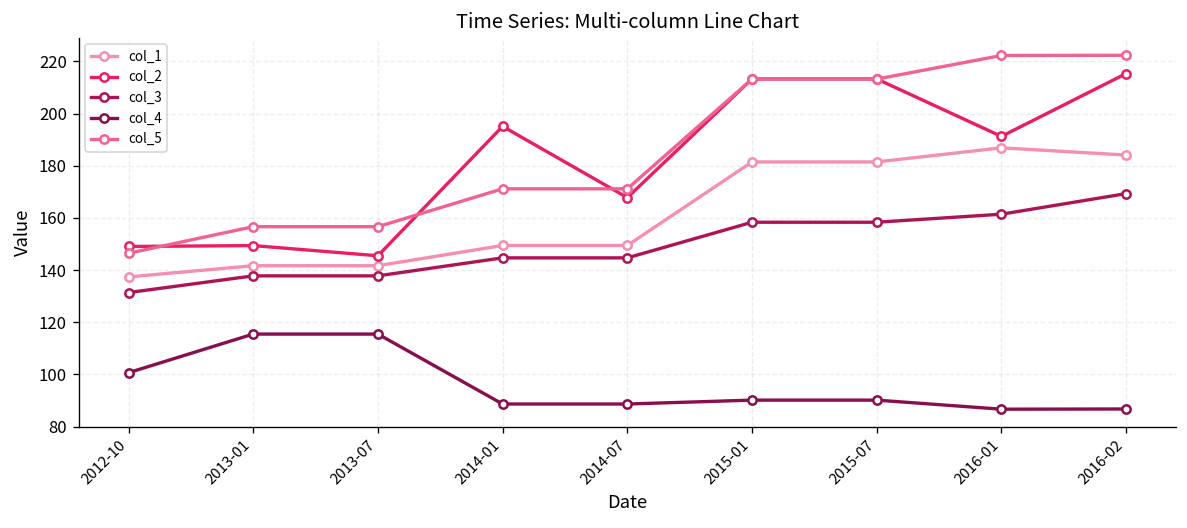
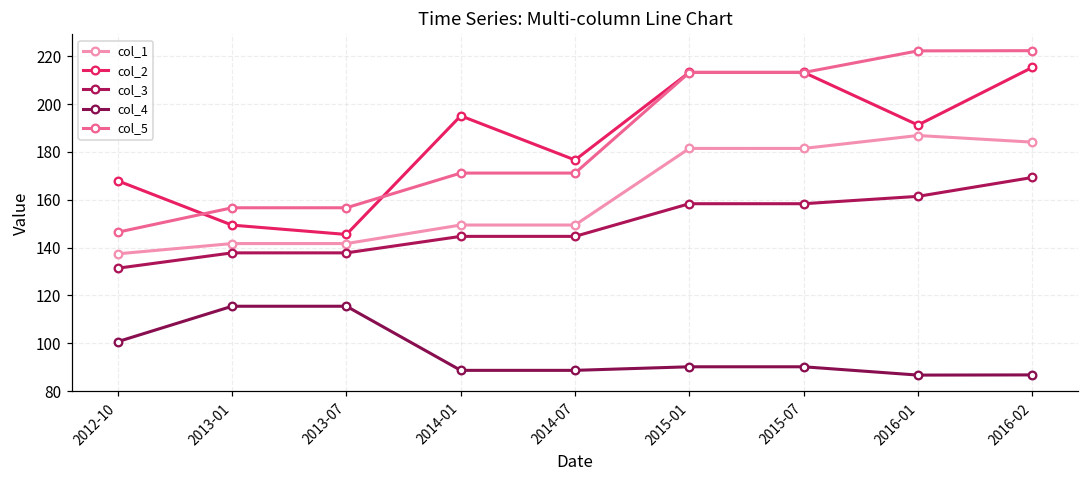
  {
    "col_2": {
-     "2012-10": 149,
+     "2012-10": 168,
      "2013-01": 149,
      "2013-07": 146,
      "2014-01": 195,
-     "2014-07": 168,
+     "2014-07": 177,
      "2016-01": 191,
      "2016-02": 215
    }
  }
